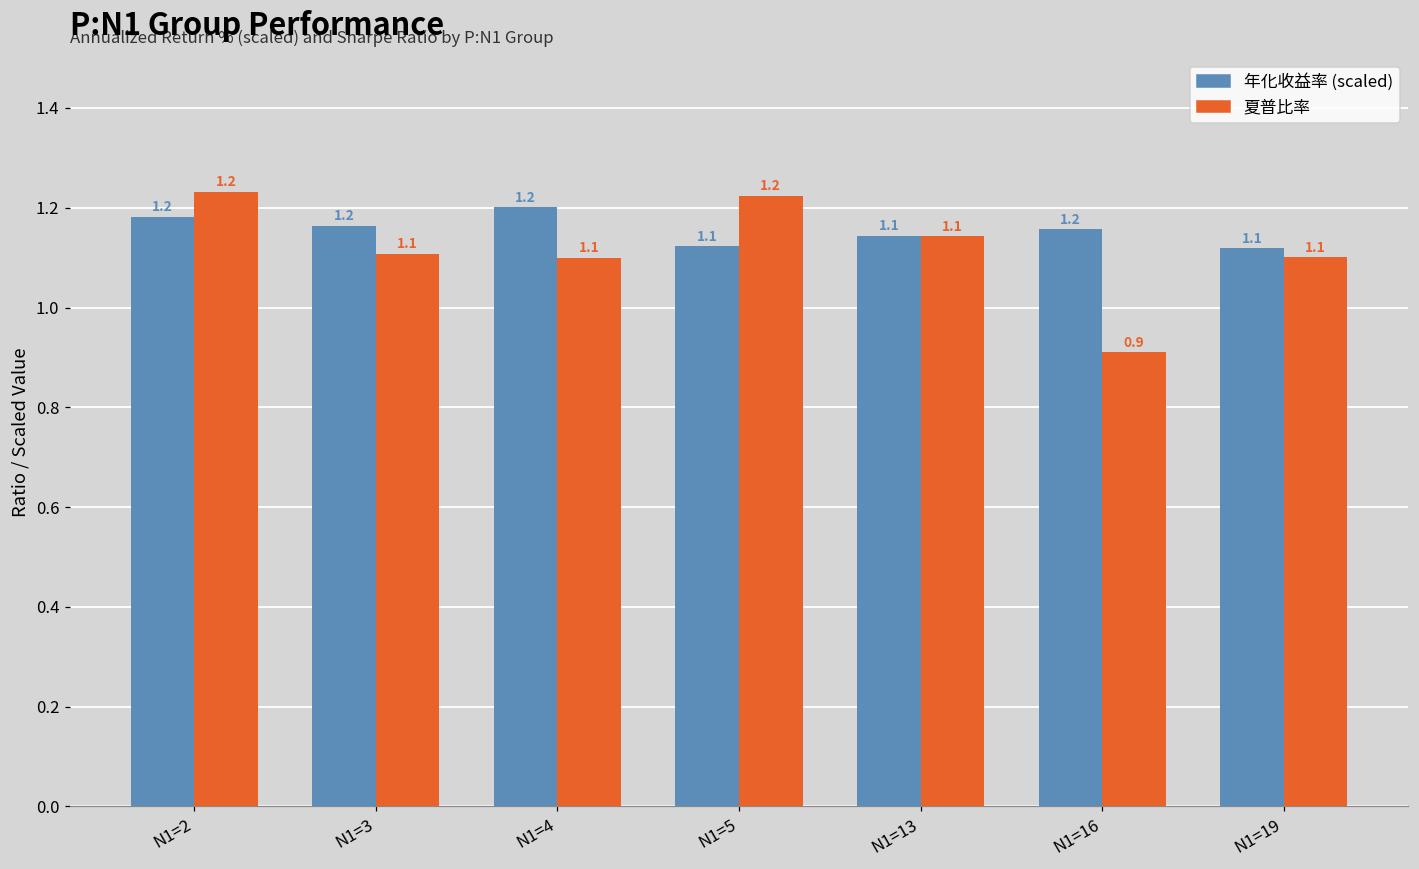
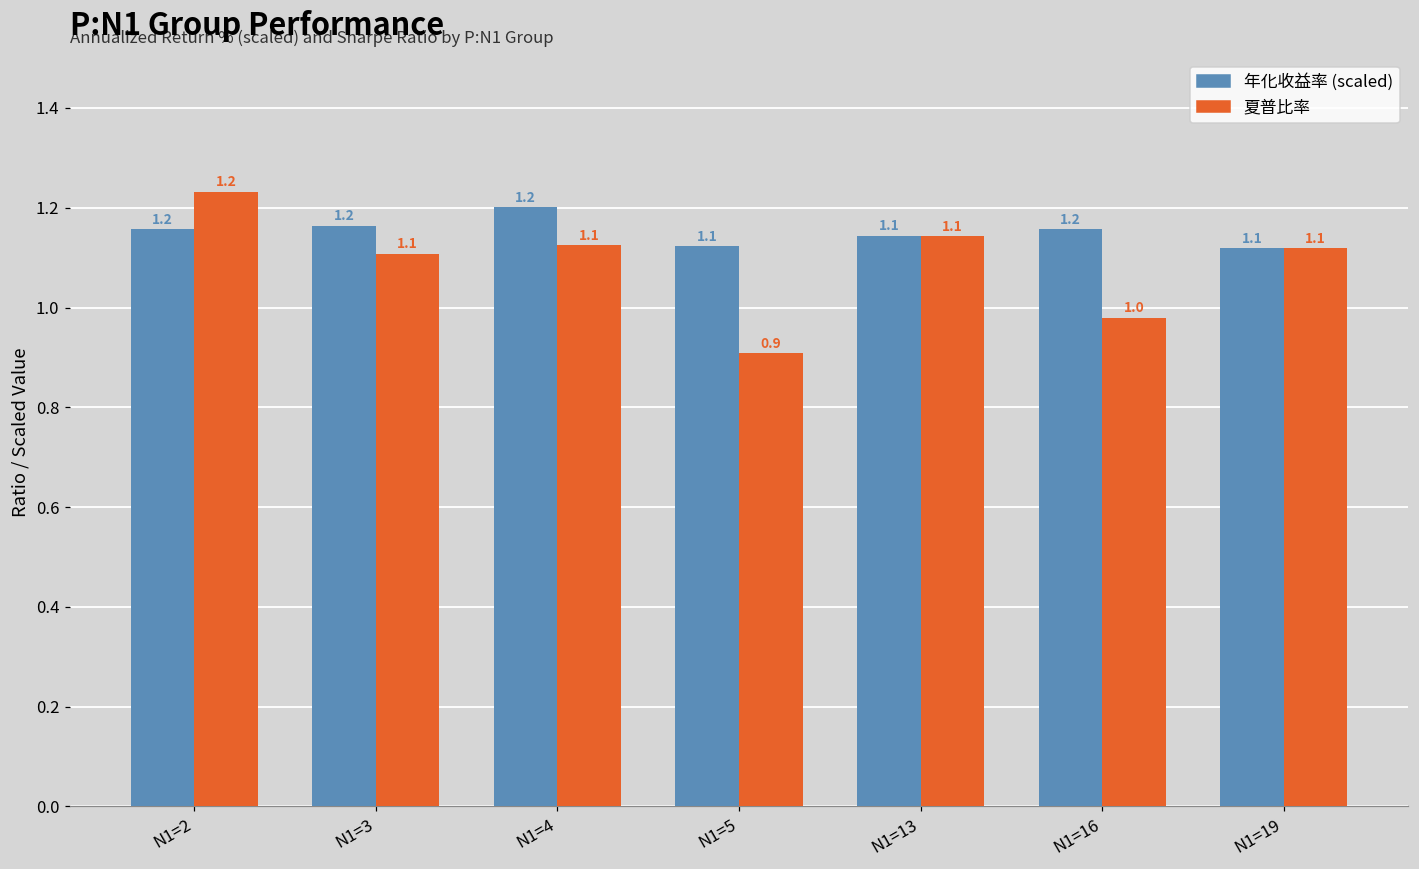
  {
    "年化收益率 (scaled)": {
-     "N1=2": 1.18
+     "N1=2": 1.16
    },
    "夏普比率": {
      "N1=2": 1.2,
      "N1=3": 1.1,
-     "N1=4": 1.10,
-     "N1=5": 1.2,
+     "N1=4": 1.12,
+     "N1=5": 0.9,
      "N1=13": 1.1,
-     "N1=16": 0.9,
-     "N1=19": 1.10
+     "N1=16": 1.0,
+     "N1=19": 1.12
    }
  }
